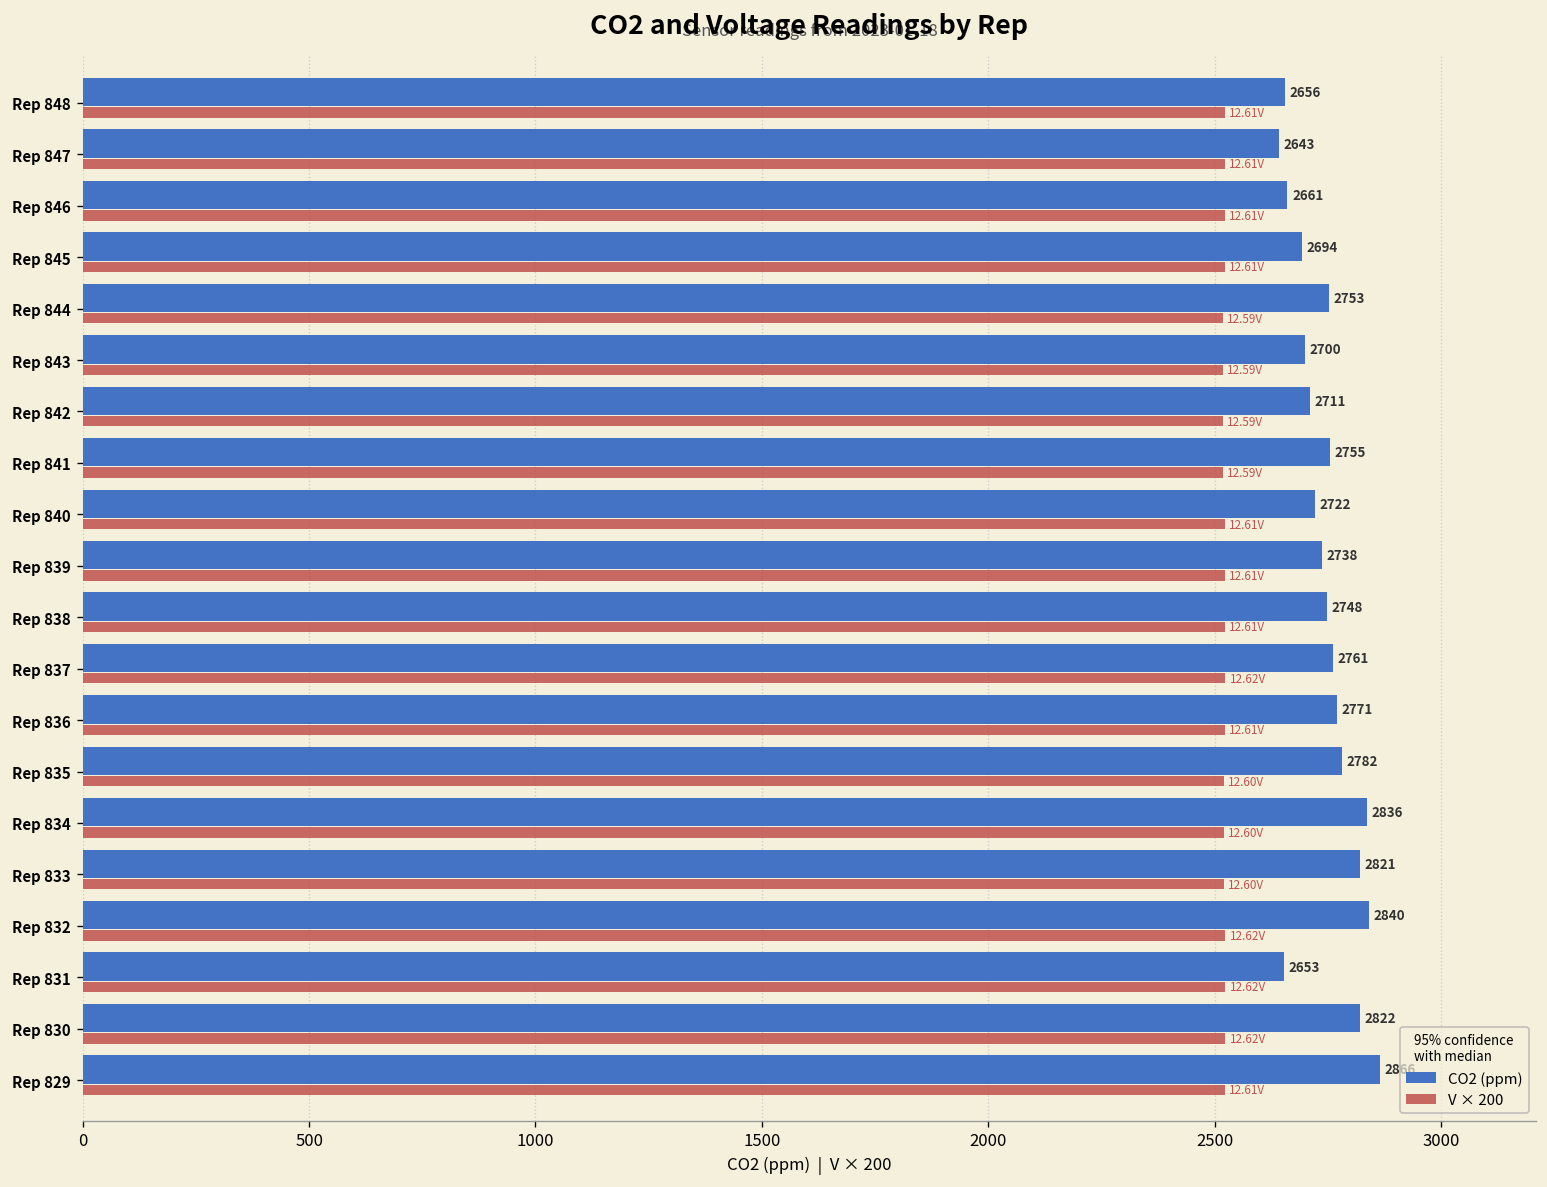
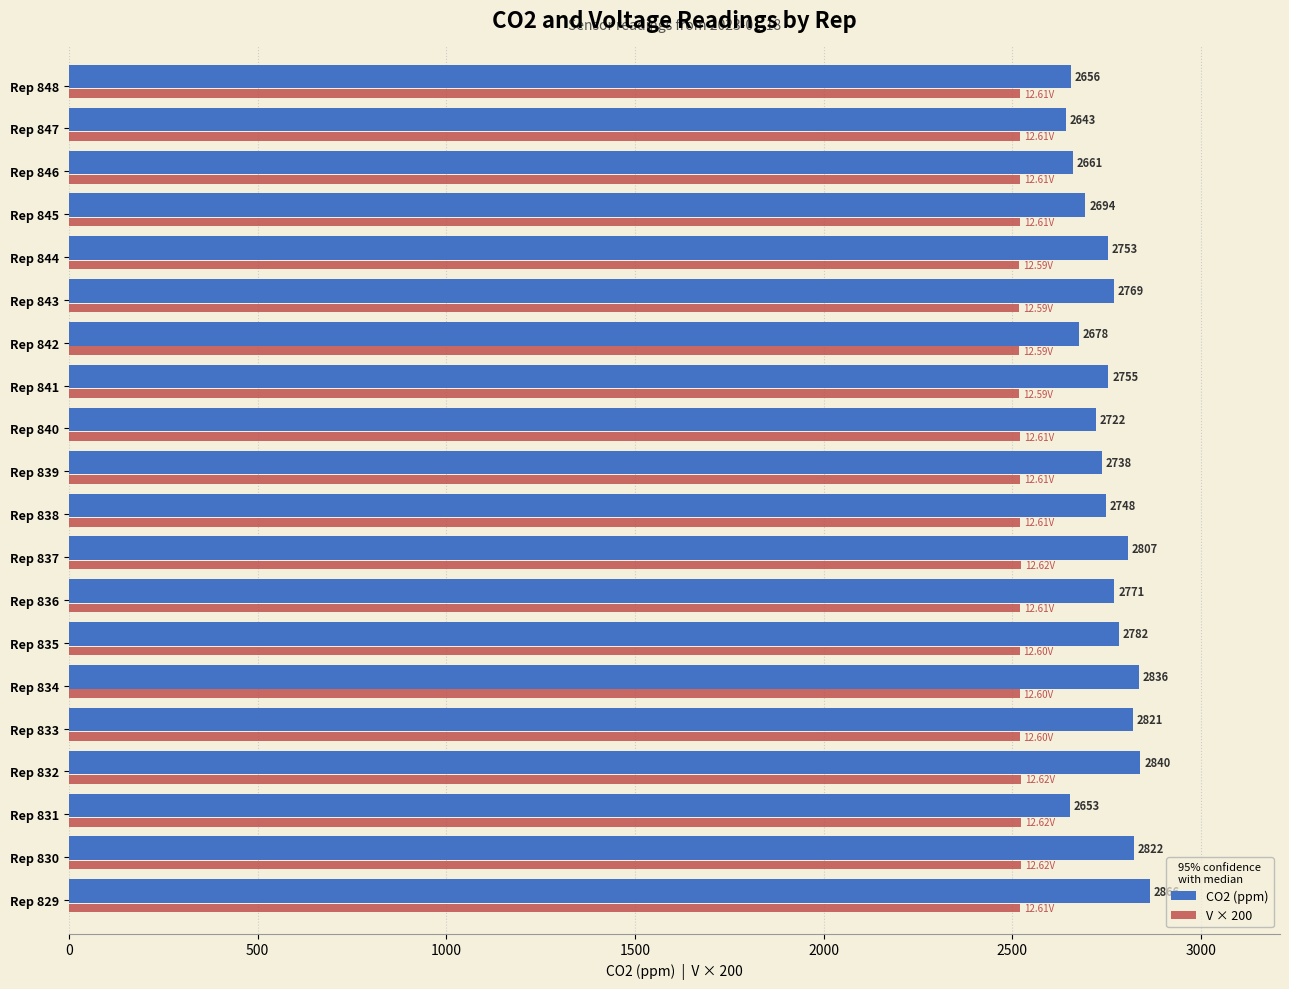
  {
    "CO2 (ppm)": {
      "Rep 848": 2656,
      "Rep 847": 2643,
      "Rep 846": 2661,
      "Rep 845": 2694,
      "Rep 844": 2753,
-     "Rep 843": 2700,
-     "Rep 842": 2711,
+     "Rep 843": 2769,
+     "Rep 842": 2678,
      "Rep 841": 2755,
      "Rep 840": 2722,
      "Rep 839": 2738,
      "Rep 838": 2748,
-     "Rep 837": 2761,
+     "Rep 837": 2807,
      "Rep 836": 2771,
      "Rep 835": 2782,
      "Rep 834": 2836,
      "Rep 833": 2821,
      "Rep 832": 2840,
      "Rep 831": 2653,
      "Rep 830": 2822
    }
  }
